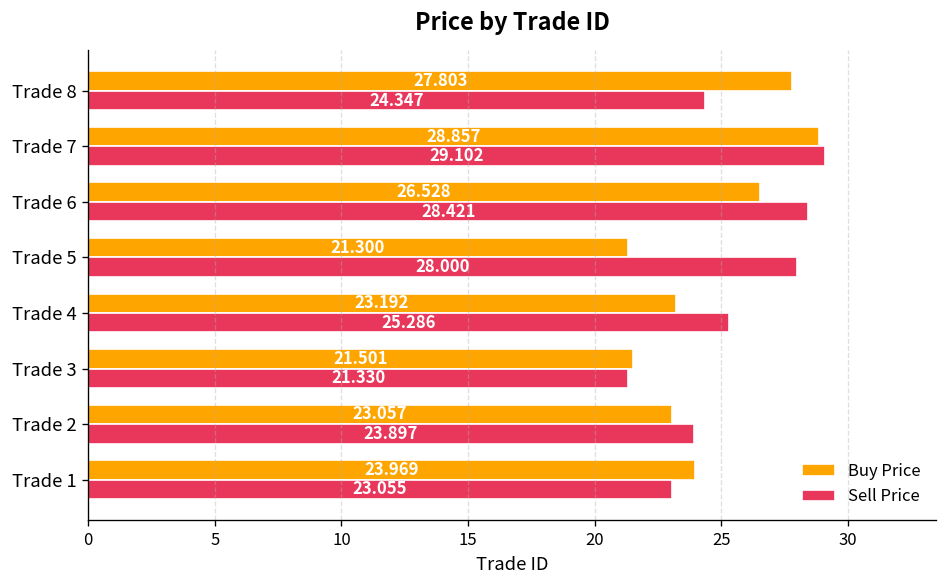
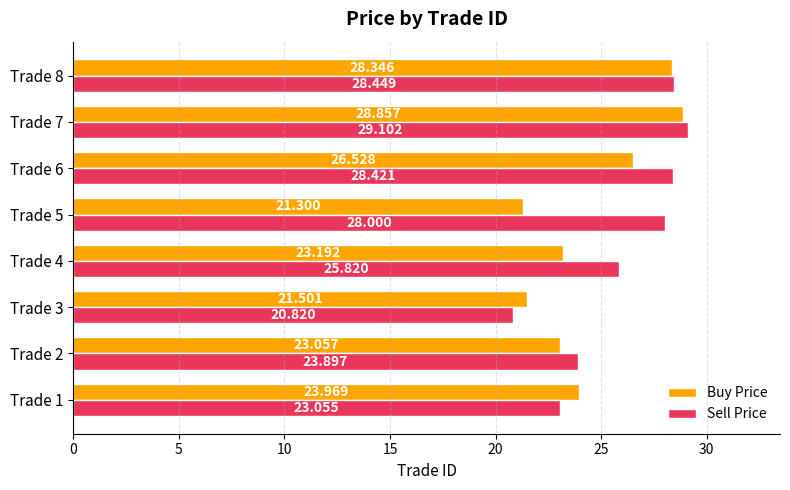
  {
    "Buy Price": {
-     "Trade 8": 27.803,
+     "Trade 8": 28.346,
      "Trade 7": 28.857,
      "Trade 6": 26.528,
      "Trade 5": 21.300,
      "Trade 4": 23.192,
      "Trade 3": 21.501,
      "Trade 2": 23.057,
      "Trade 1": 23.969
    },
    "Sell Price": {
-     "Trade 8": 24.347,
+     "Trade 8": 28.449,
      "Trade 7": 29.102,
      "Trade 6": 28.421,
      "Trade 5": 28.000,
-     "Trade 4": 25.286,
-     "Trade 3": 21.330,
+     "Trade 4": 25.820,
+     "Trade 3": 20.820,
      "Trade 2": 23.897,
      "Trade 1": 23.055
    }
  }
